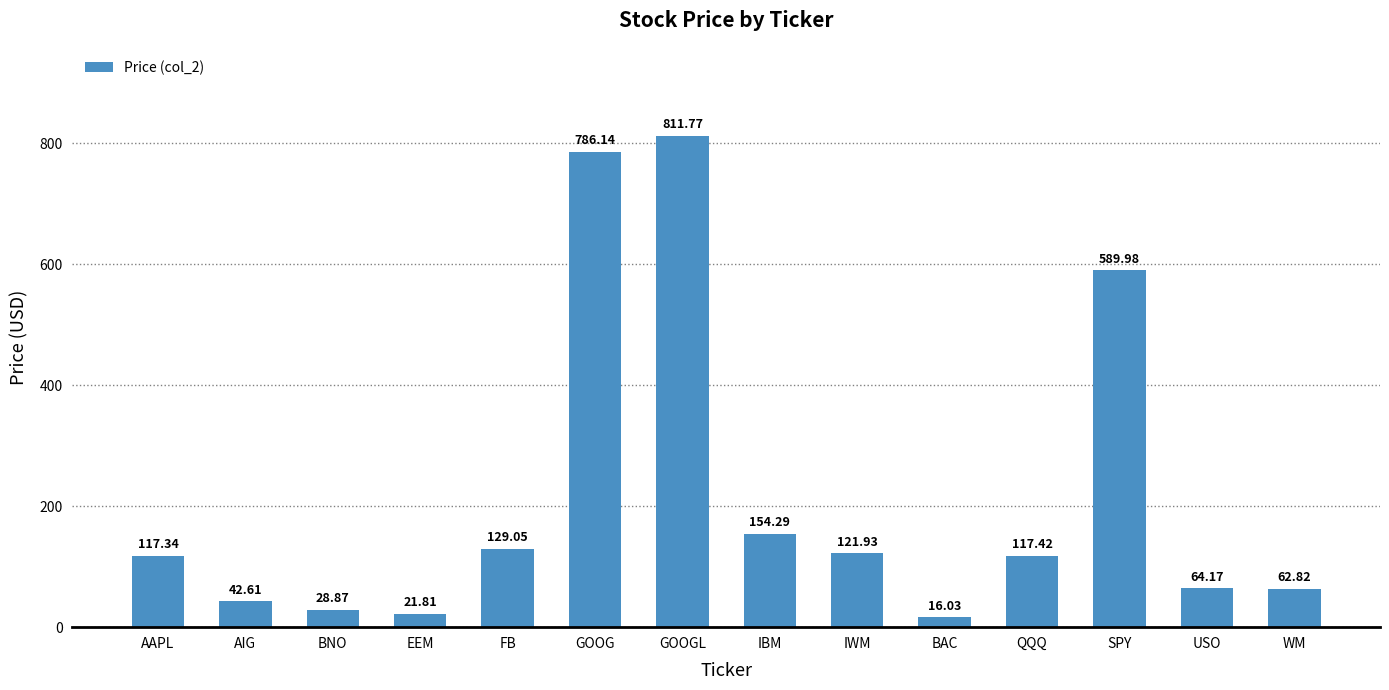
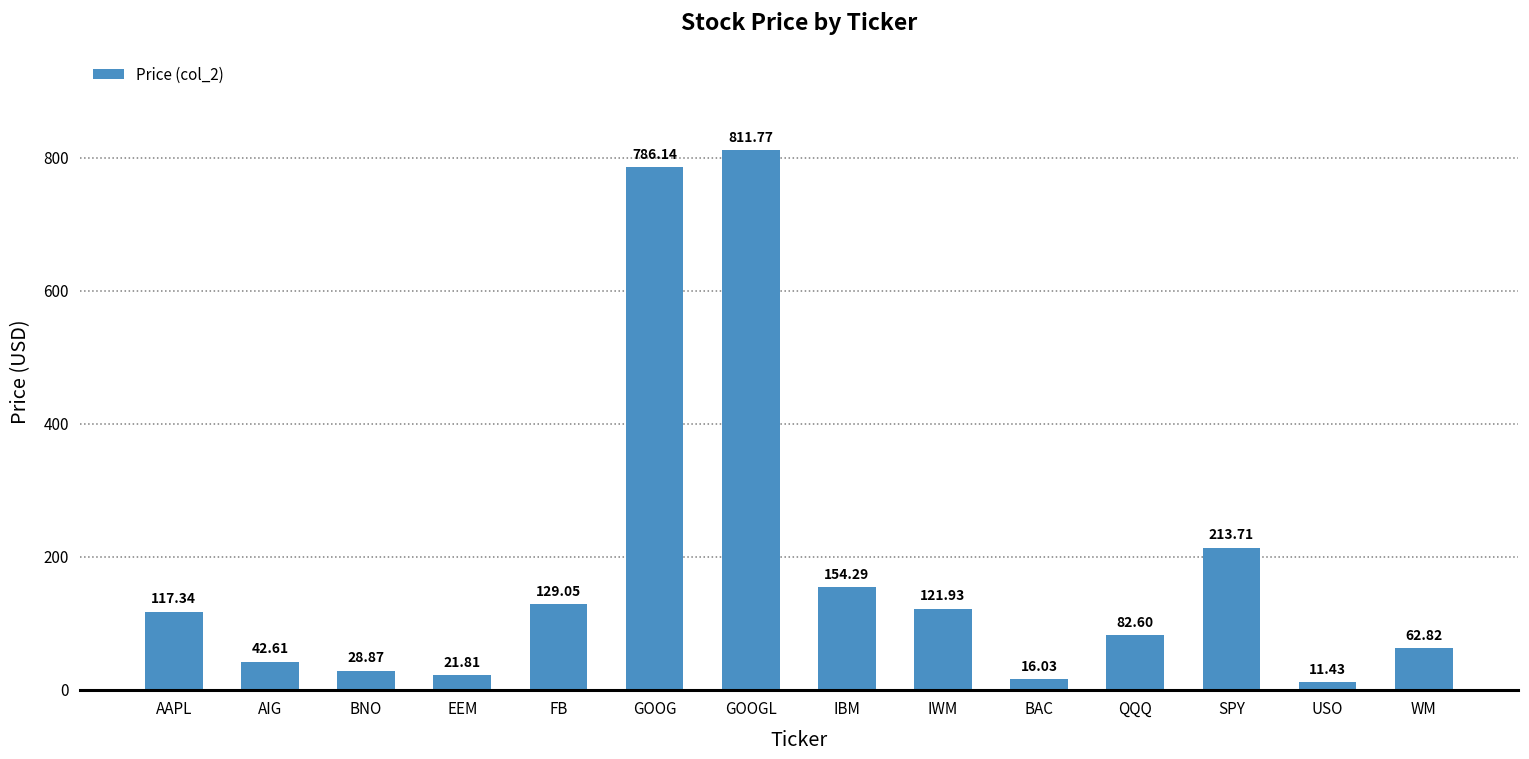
  {
    "AAPL": 117.34,
    "AIG": 42.61,
    "BNO": 28.87,
    "EEM": 21.81,
    "FB": 129.05,
    "GOOG": 786.14,
    "GOOGL": 811.77,
    "IBM": 154.29,
    "IWM": 121.93,
    "BAC": 16.03,
-   "QQQ": 117.42,
-   "SPY": 589.98,
-   "USO": 64.17,
+   "QQQ": 82.60,
+   "SPY": 213.71,
+   "USO": 11.43,
    "WM": 62.82
  }
